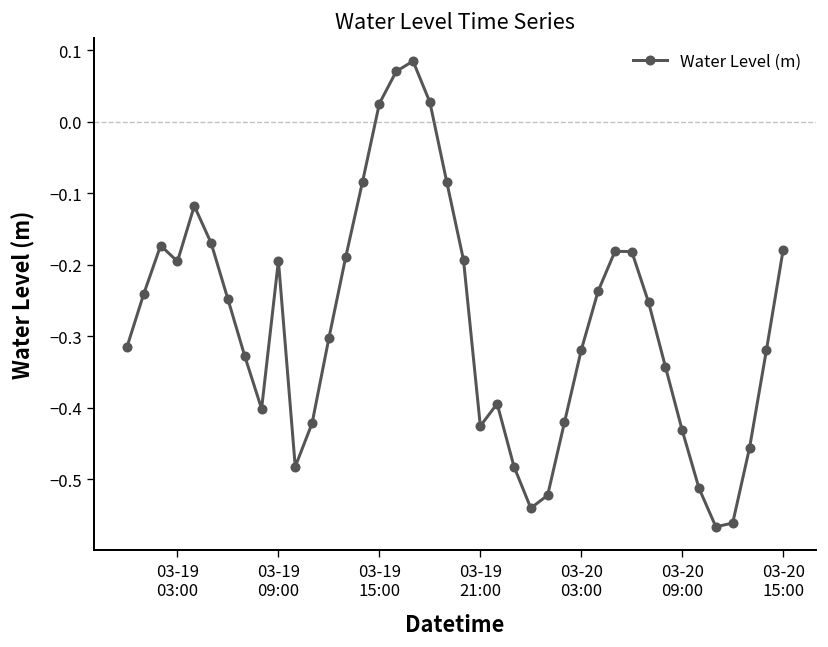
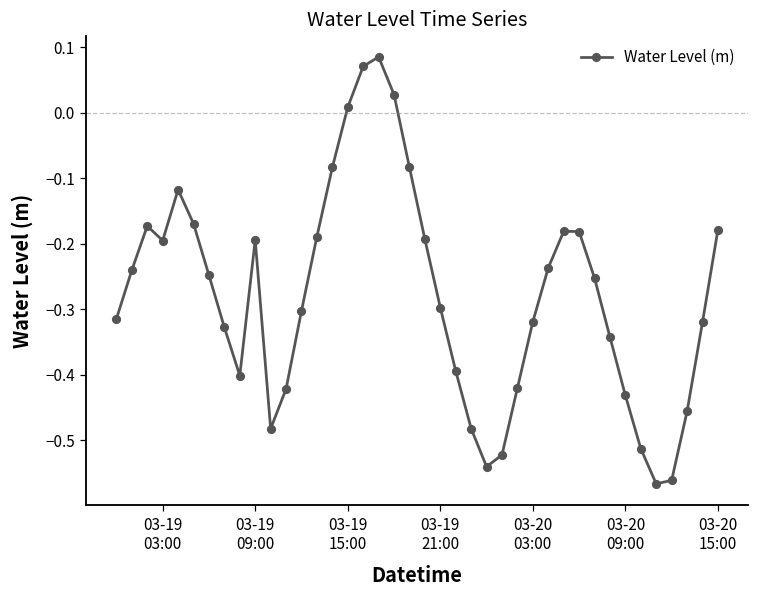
  {
    "03-19 03:00": -0.20,
    "03-19 09:00": -0.19,
-   "03-19 15:00": 0.03,
-   "03-19 21:00": -0.43,
+   "03-19 15:00": 0.01,
+   "03-19 21:00": -0.30,
    "03-20 03:00": -0.32,
    "03-20 09:00": -0.43,
    "03-20 15:00": -0.18
  }
